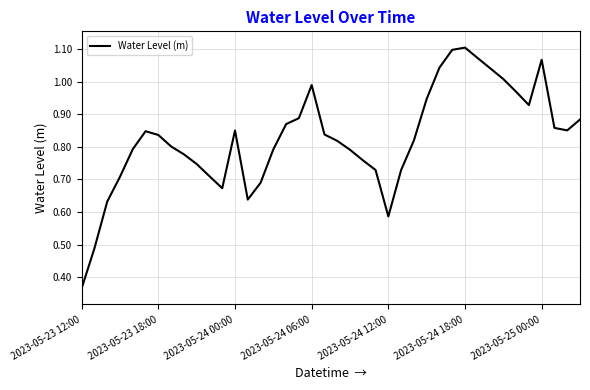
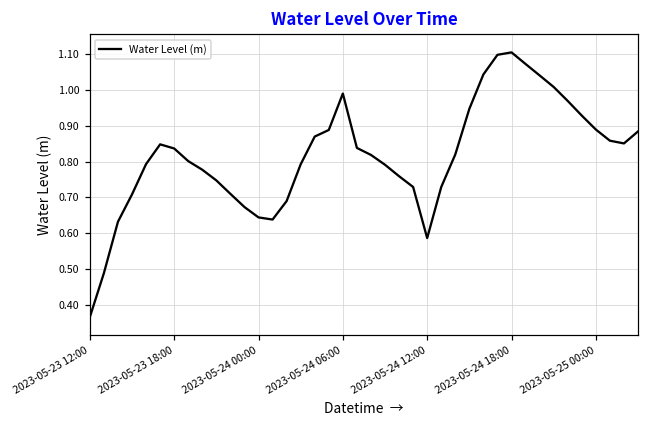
  {
    "2023-05-23 12:00": 0.37,
    "2023-05-23 18:00": 0.84,
-   "2023-05-24 00:00": 0.85,
+   "2023-05-24 00:00": 0.64,
    "2023-05-24 06:00": 0.99,
    "2023-05-24 12:00": 0.59,
    "2023-05-24 18:00": 1.10,
-   "2023-05-25 00:00": 1.07
+   "2023-05-25 00:00": 0.89
  }
